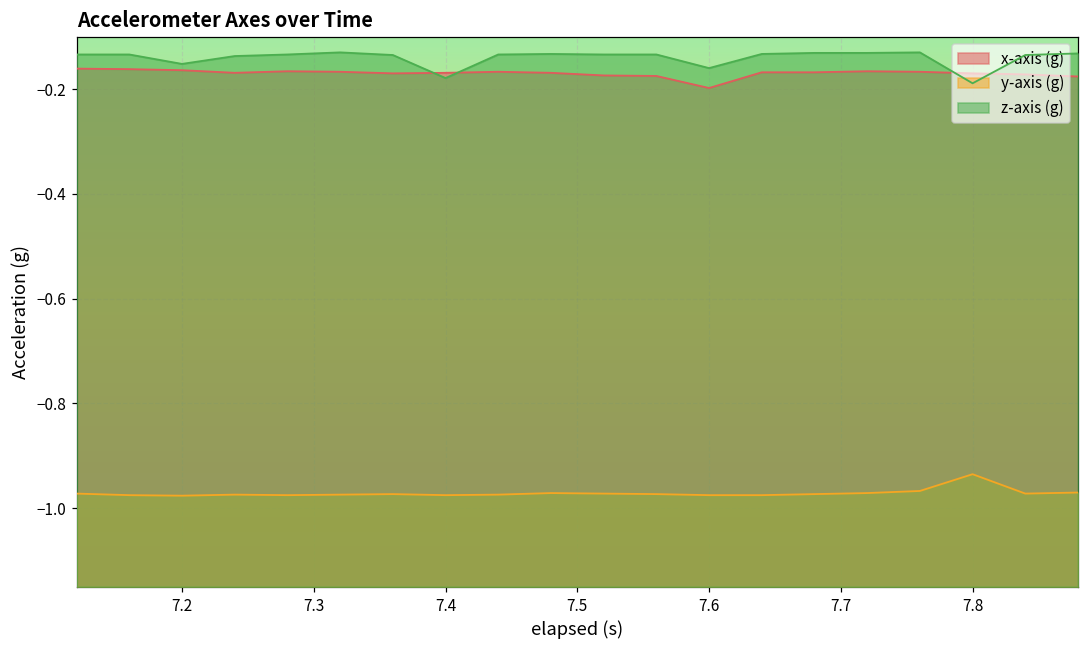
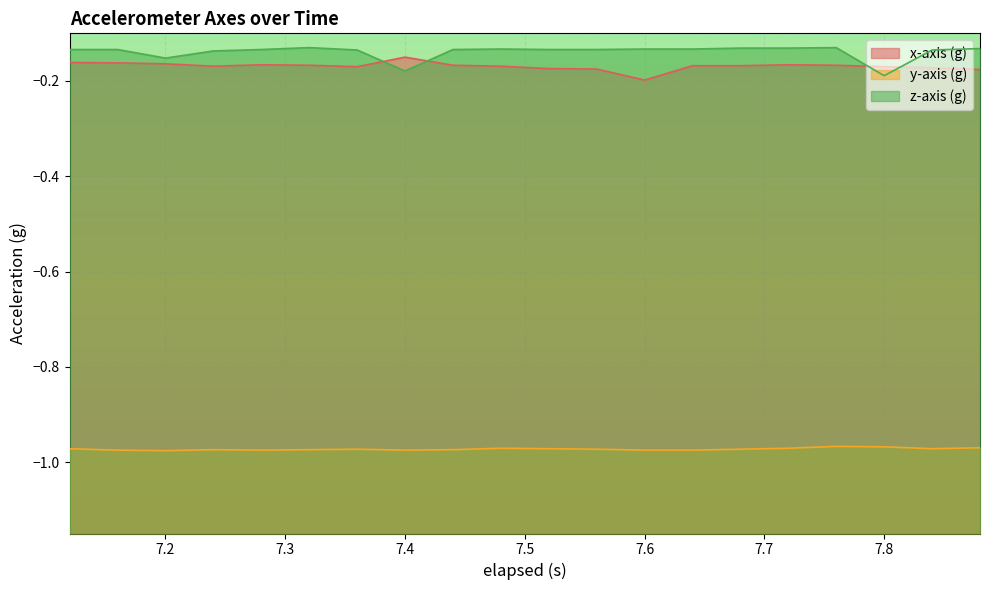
  {
    "x-axis (g)": {
      "7.2": -0.16,
-     "7.4": -0.17,
+     "7.4": -0.15,
      "7.6": -0.20
    },
    "y-axis (g)": {
      "7.2": -0.98,
      "7.4": -0.98,
      "7.6": -0.98,
-     "7.8": -0.94
+     "7.8": -0.97
    },
    "z-axis (g)": {
      "7.2": -0.15,
      "7.4": -0.18,
-     "7.6": -0.16
+     "7.6": -0.13
    }
  }
